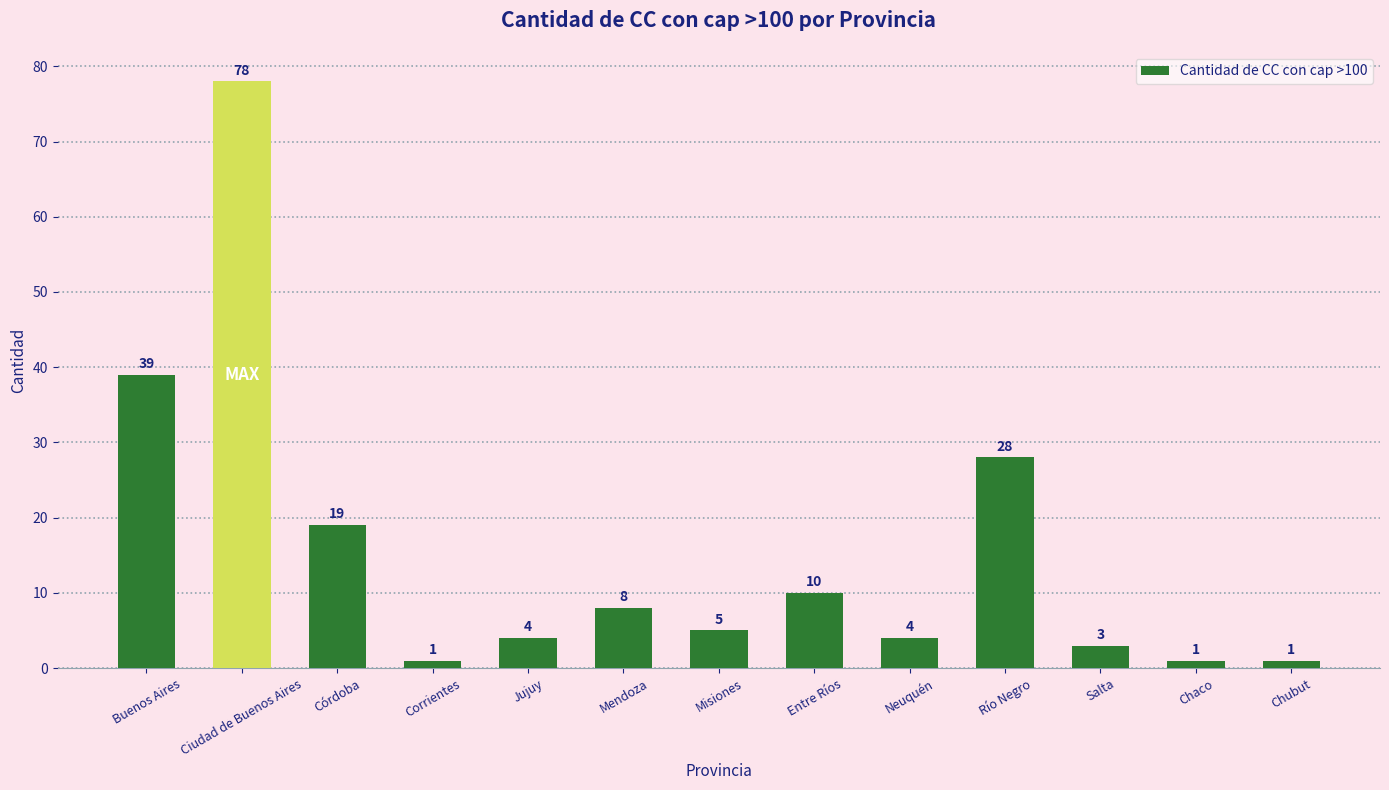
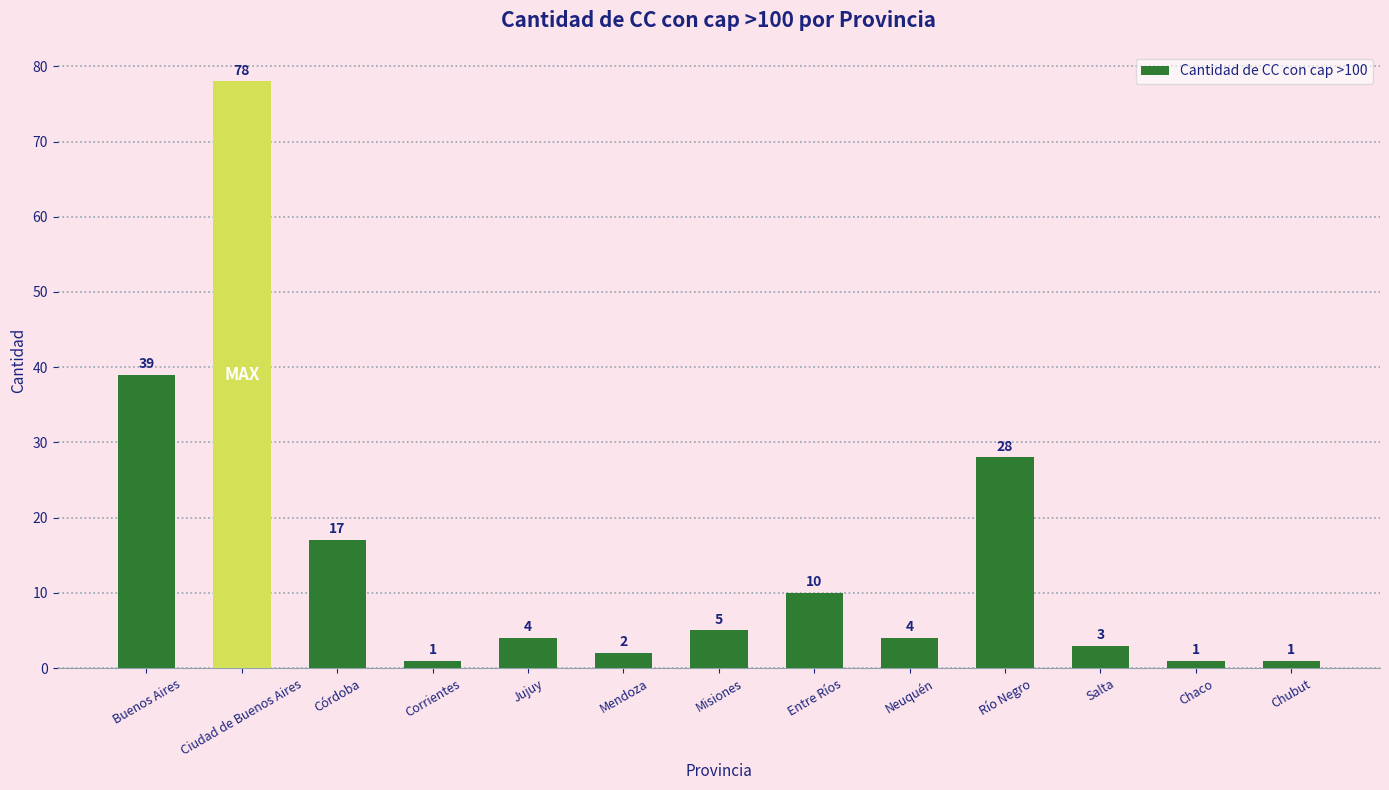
  {
    "Buenos Aires": 39,
    "Ciudad de Buenos Aires": 78,
-   "Córdoba": 19,
+   "Córdoba": 17,
    "Corrientes": 1,
    "Jujuy": 4,
-   "Mendoza": 8,
+   "Mendoza": 2,
    "Misiones": 5,
    "Entre Ríos": 10,
    "Neuquén": 4,
    "Río Negro": 28,
    "Salta": 3,
    "Chaco": 1,
    "Chubut": 1
  }
